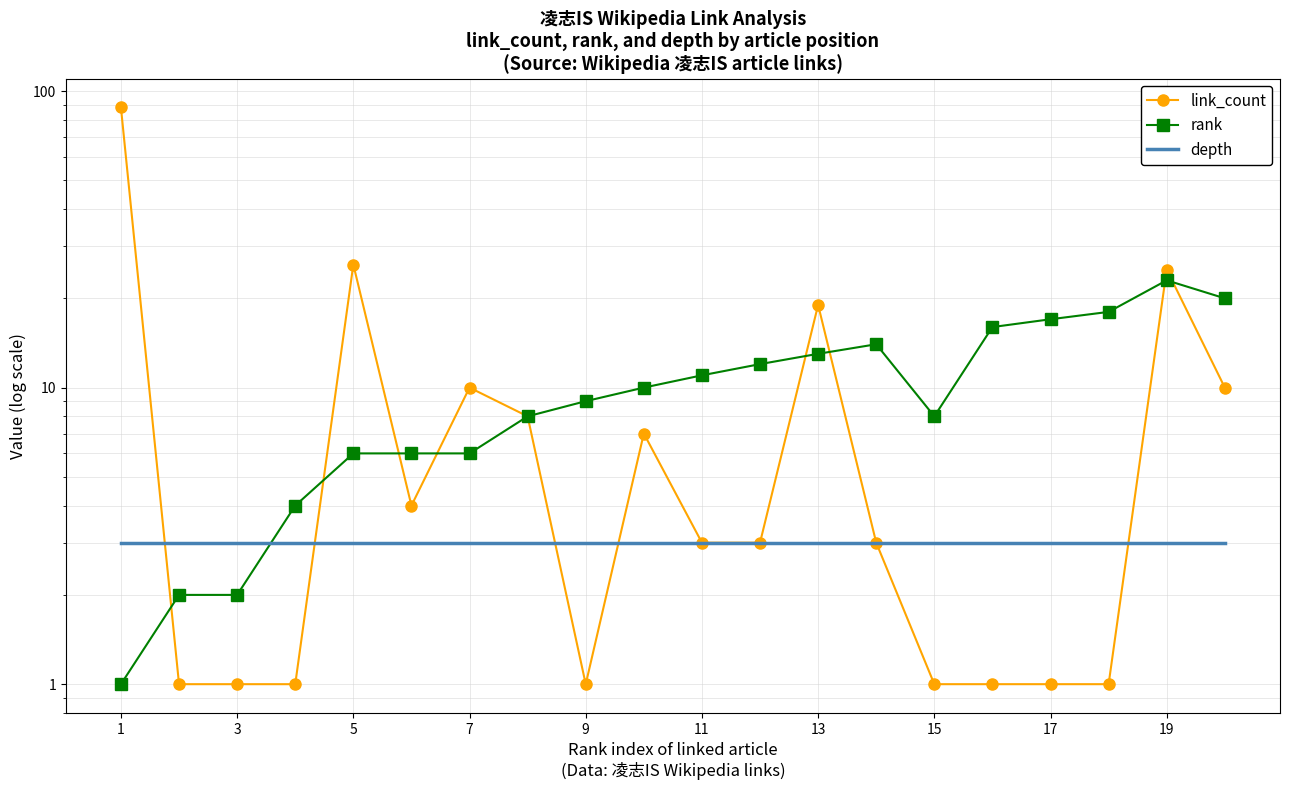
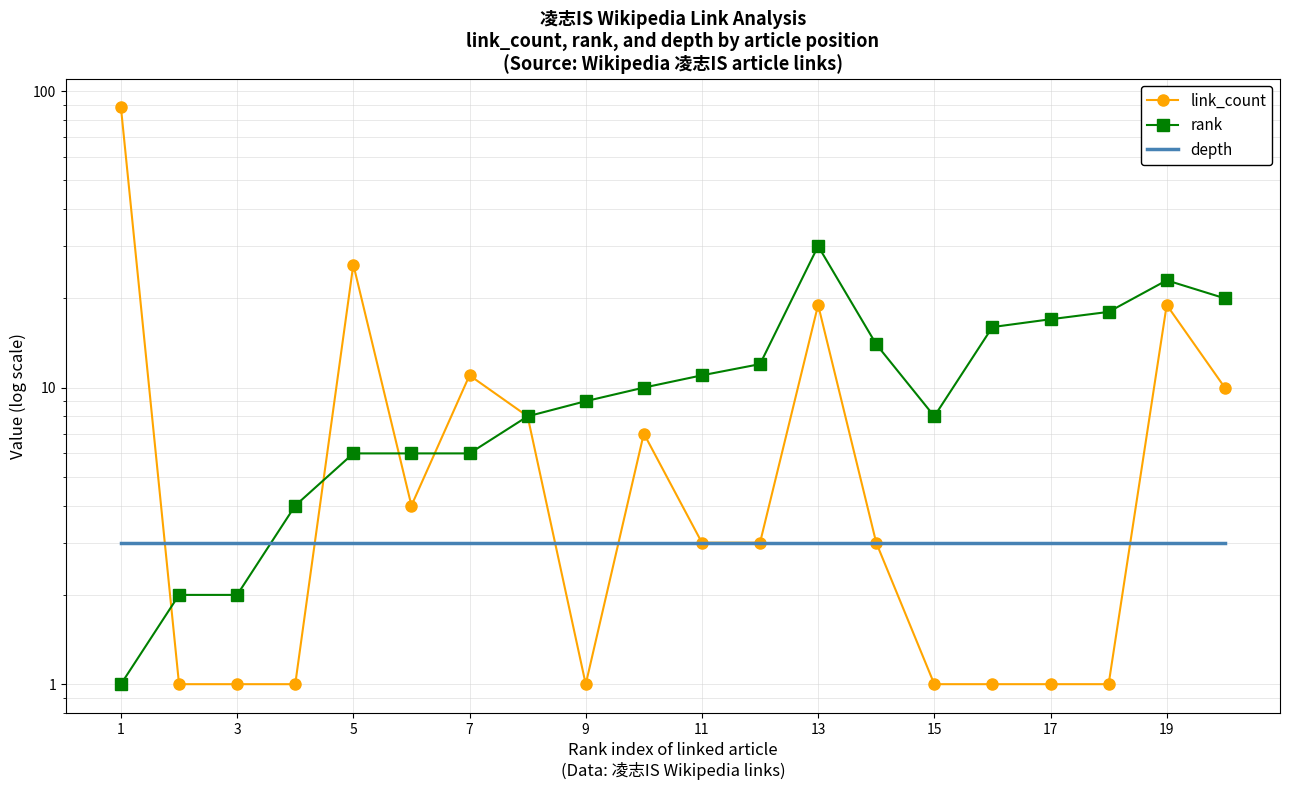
  {
    "link_count": {
      "1": 88,
      "3": 1,
      "5": 26,
-     "7": 10,
+     "7": 11,
      "9": 1,
      "13": 19,
      "15": 1,
      "17": 1,
-     "19": 25
+     "19": 19
    },
    "rank": {
      "1": 1,
      "3": 2,
      "5": 6,
      "7": 6,
      "9": 9,
      "11": 11,
-     "13": 13,
+     "13": 30,
      "15": 8,
      "17": 17,
      "19": 23
    },
    "depth": {
      "1": 3,
      "3": 3,
      "5": 3,
      "7": 3,
      "9": 3,
      "13": 3,
      "15": 3,
      "17": 3,
      "19": 3
    }
  }
